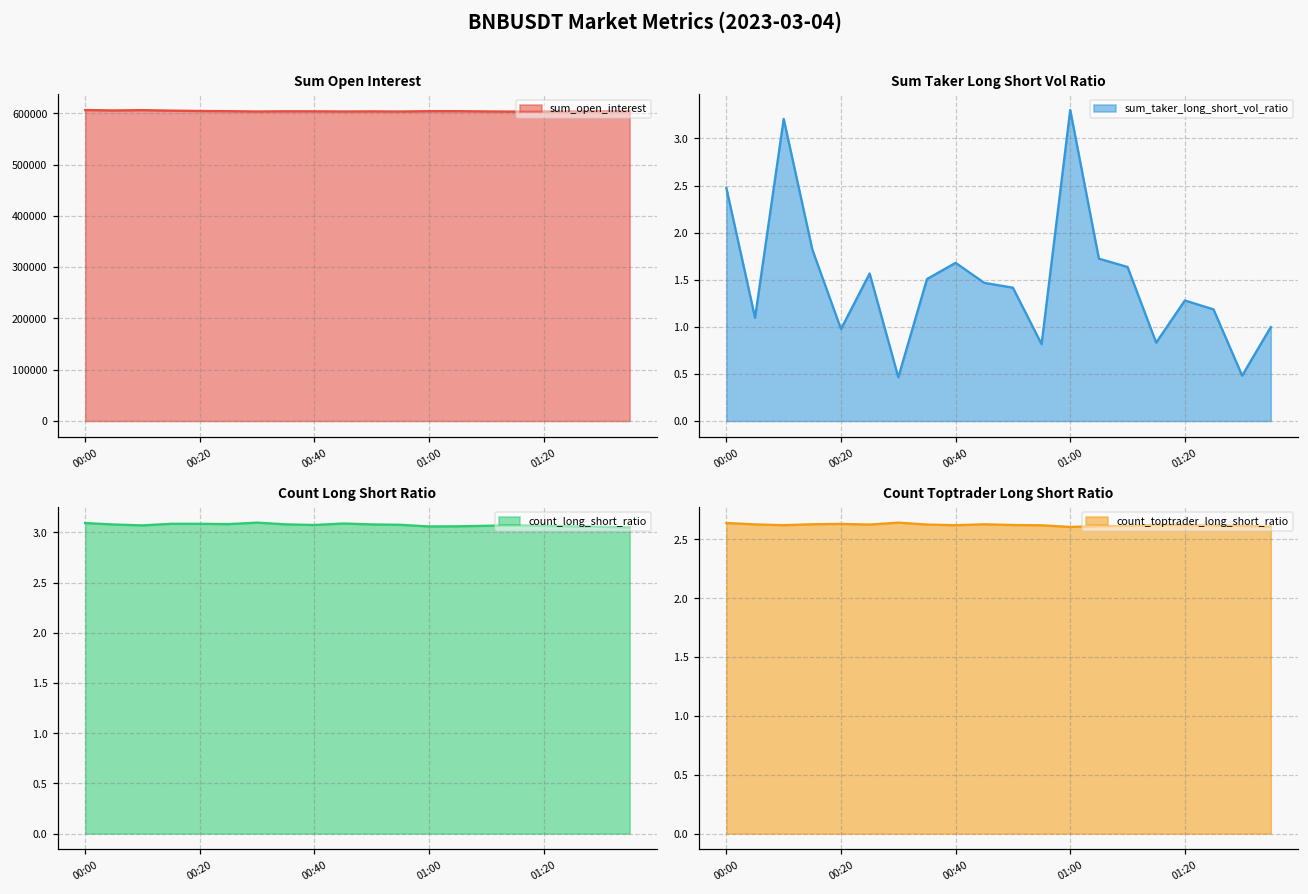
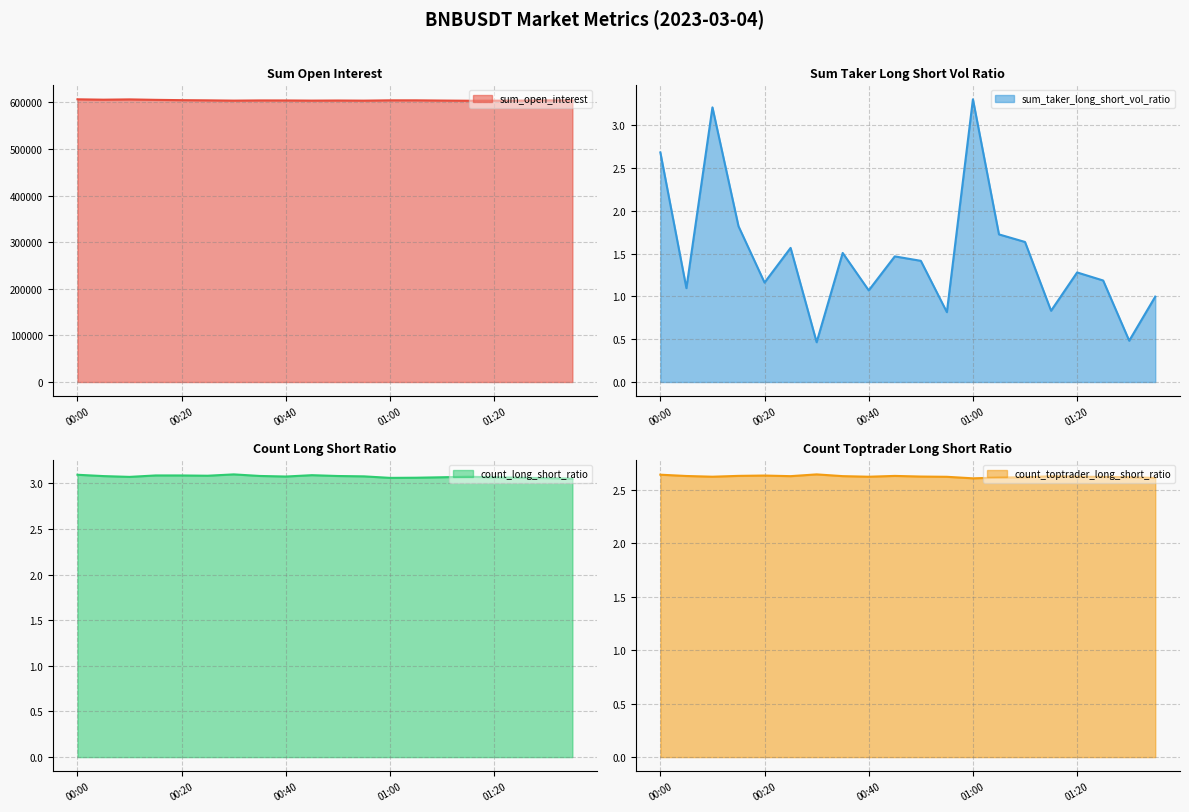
  {
    "Sum Open Interest": {
      "00:00": 610000,
      "00:20": 600000,
      "00:40": 600000,
      "01:00": 600000
    },
    "Sum Taker Long Short Vol Ratio": {
-     "00:00": 2.5,
-     "00:20": 1.0,
-     "00:40": 1.7,
+     "00:00": 2.7,
+     "00:20": 1.2,
+     "00:40": 1.1,
      "01:00": 3.3,
      "01:20": 1.3
    },
    "Count Long Short Ratio": {
      "00:00": 3.1,
      "00:20": 3.1,
      "00:40": 3.1,
      "01:00": 3.1
    },
    "Count Toptrader Long Short Ratio": {
      "00:00": 2.64,
      "00:20": 2.63,
      "00:40": 2.62,
      "01:00": 2.61
    }
  }
